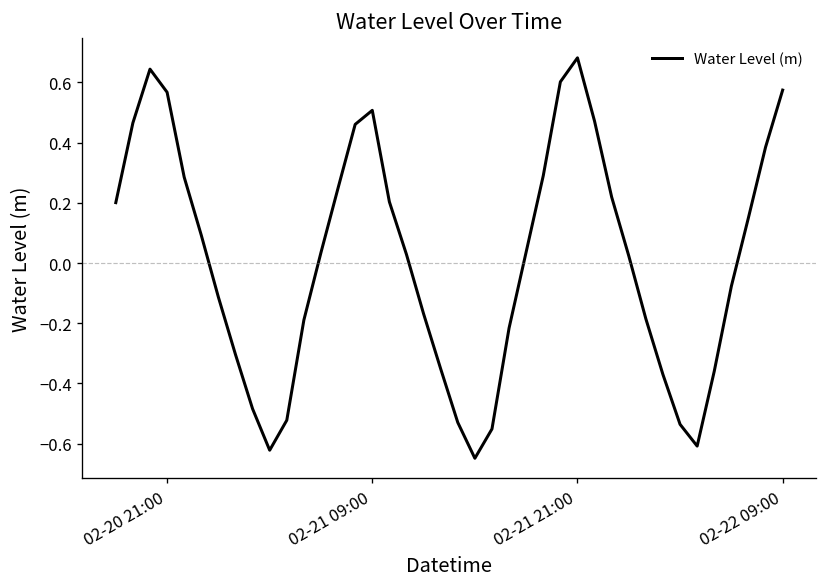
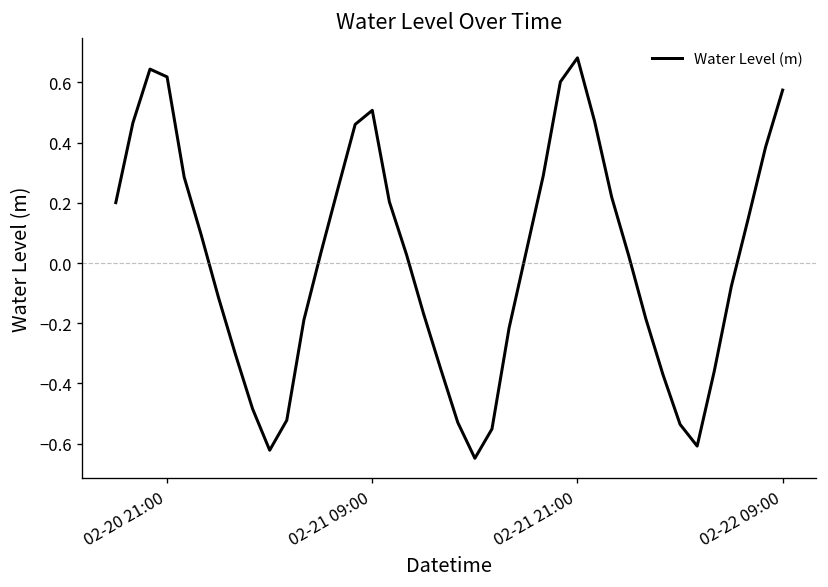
  {
-   "02-20 21:00": 0.57,
+   "02-20 21:00": 0.62,
    "02-21 09:00": 0.51,
    "02-21 21:00": 0.68,
    "02-22 09:00": 0.57
  }
